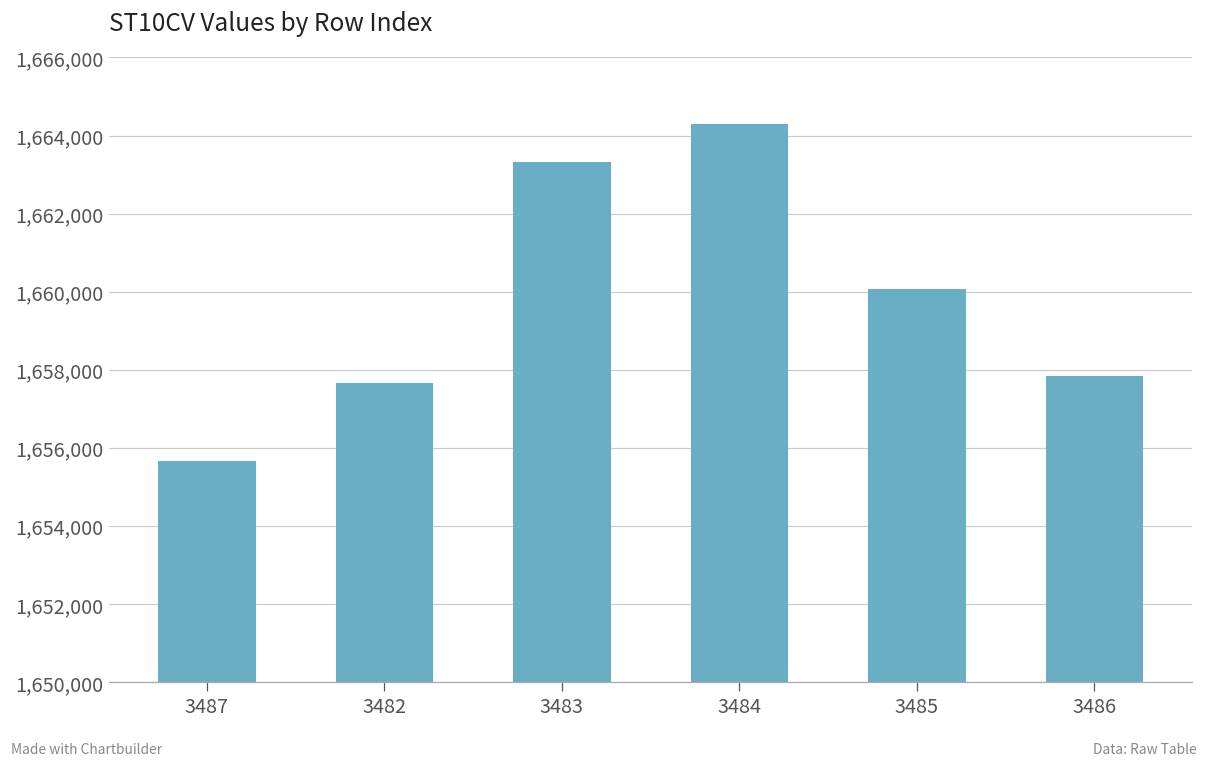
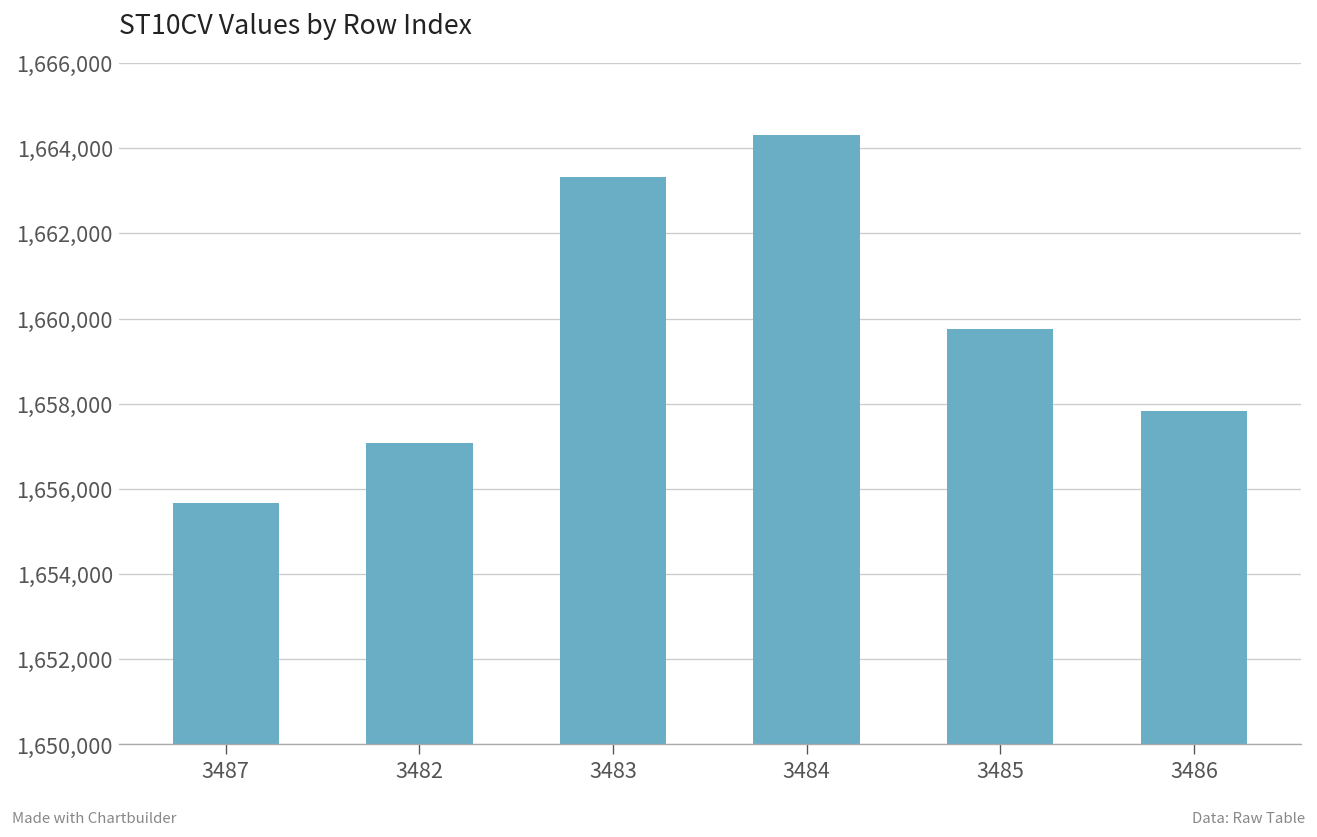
  {
    "3487": "1,655,700",
-   "3482": "1,657,700",
+   "3482": "1,657,100",
    "3483": "1,663,300",
    "3484": "1,664,300",
-   "3485": "1,660,100",
+   "3485": "1,659,800",
    "3486": "1,657,800"
  }
